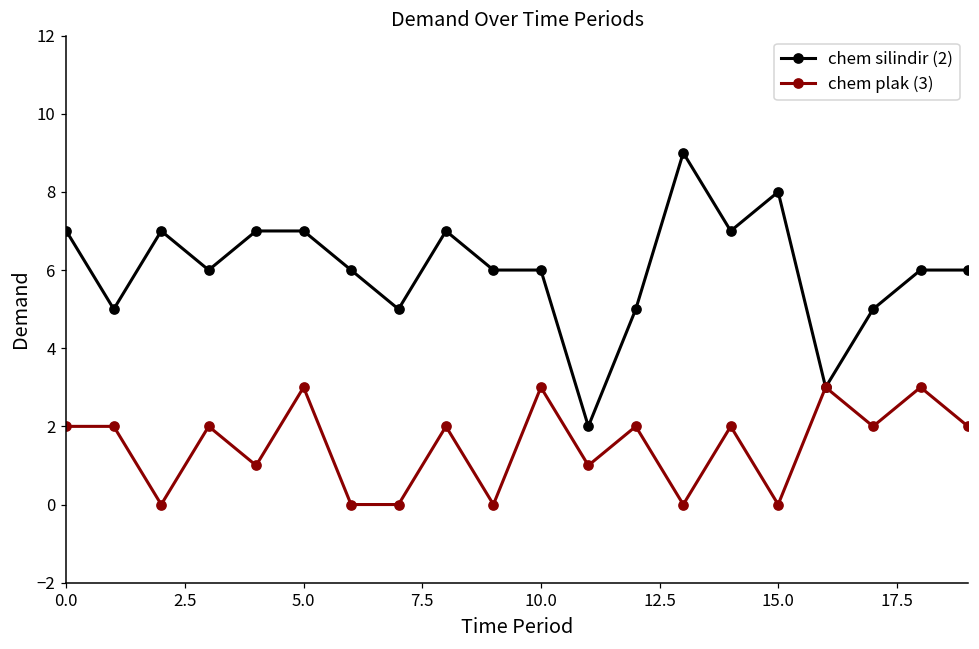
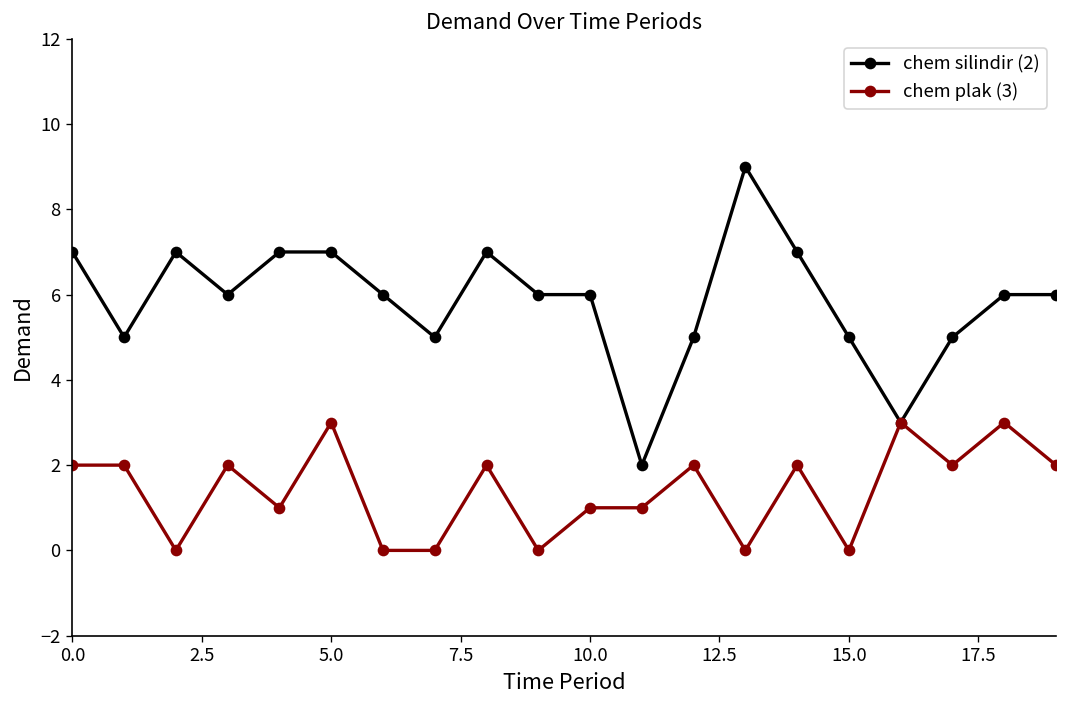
  {
    "chem silindir (2)": {
      "0.0": 7,
      "5.0": 7,
      "10.0": 6,
-     "15.0": 8
+     "15.0": 5
    },
    "chem plak (3)": {
      "0.0": 2,
      "5.0": 3,
-     "10.0": 3,
+     "10.0": 1,
      "15.0": 0
    }
  }
